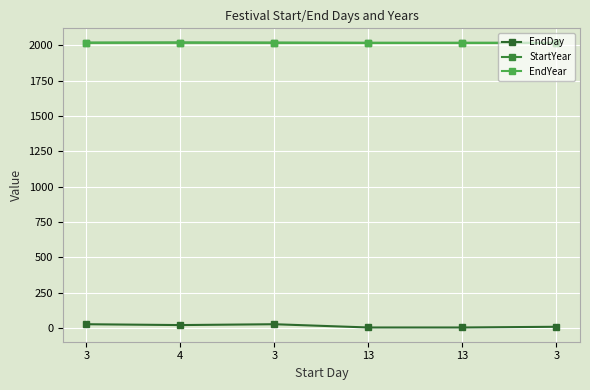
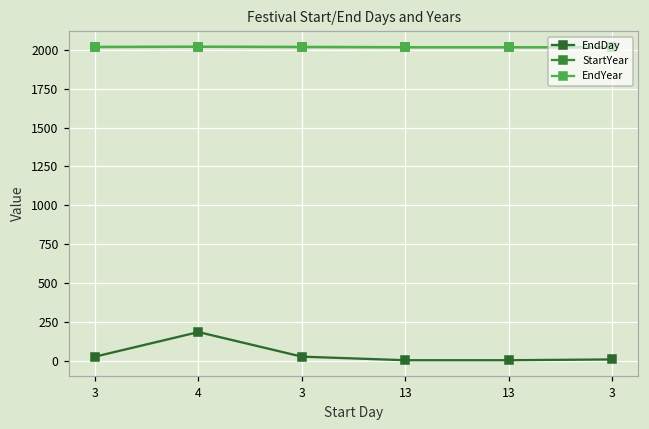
  {
    "EndDay": {
-     "4": 20
+     "4": 190
    },
    "EndYear": {
      "4": 2020
    }
  }
